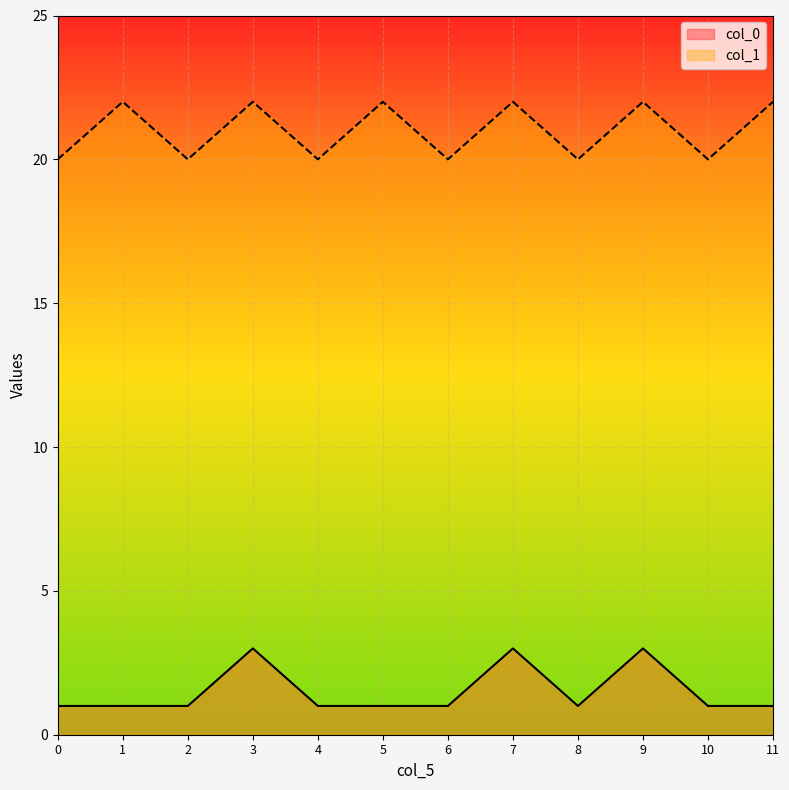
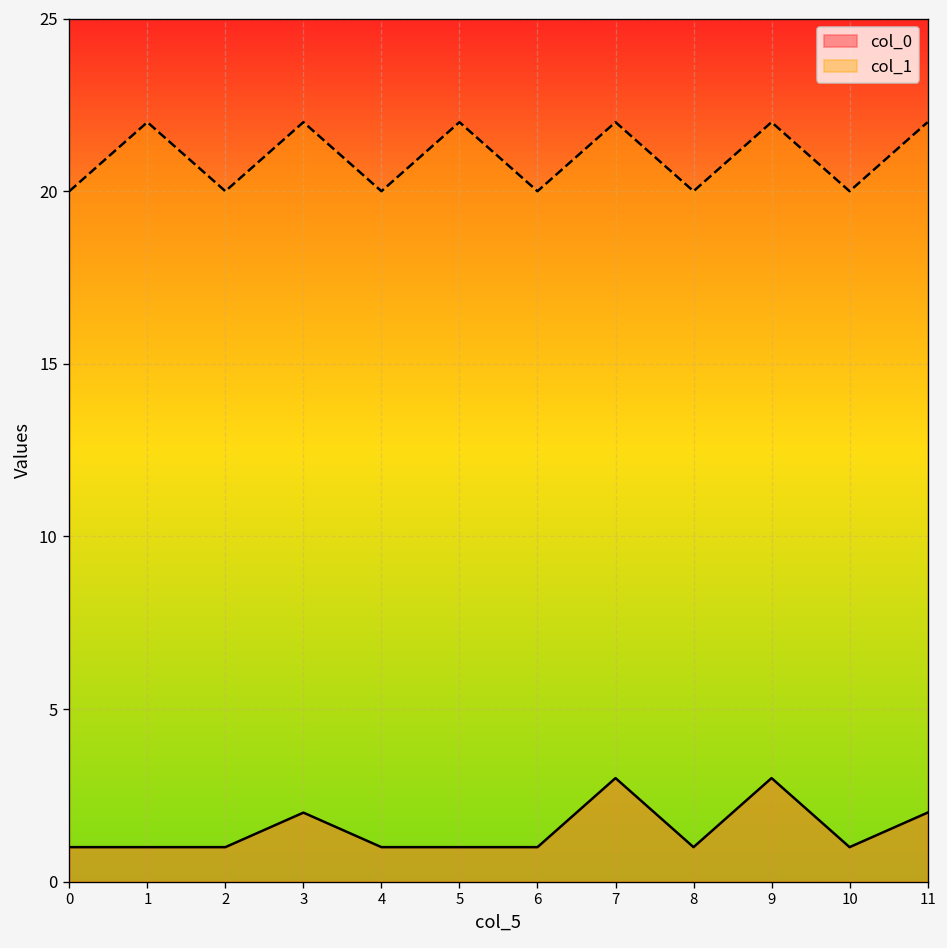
  {
    "col_0": {
      "0": 1,
      "1": 1,
      "2": 1,
-     "3": 3,
+     "3": 2,
      "4": 1,
      "5": 1,
      "6": 1,
      "7": 3,
      "8": 1,
      "9": 3,
      "10": 1,
-     "11": 1
+     "11": 2
    },
    "col_1": {
      "0": 20,
      "1": 22,
      "2": 20,
      "3": 22,
      "4": 20,
      "5": 22,
      "6": 20,
      "7": 22,
      "8": 20,
      "9": 22,
      "10": 20,
      "11": 22
    }
  }
